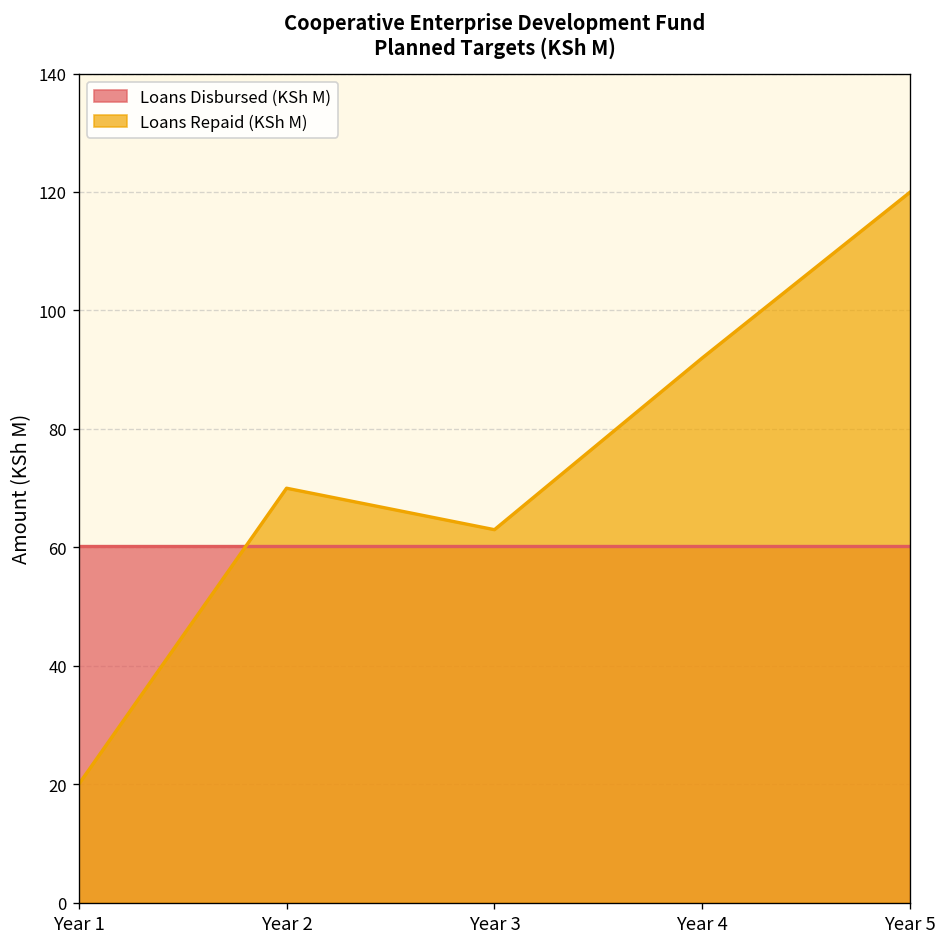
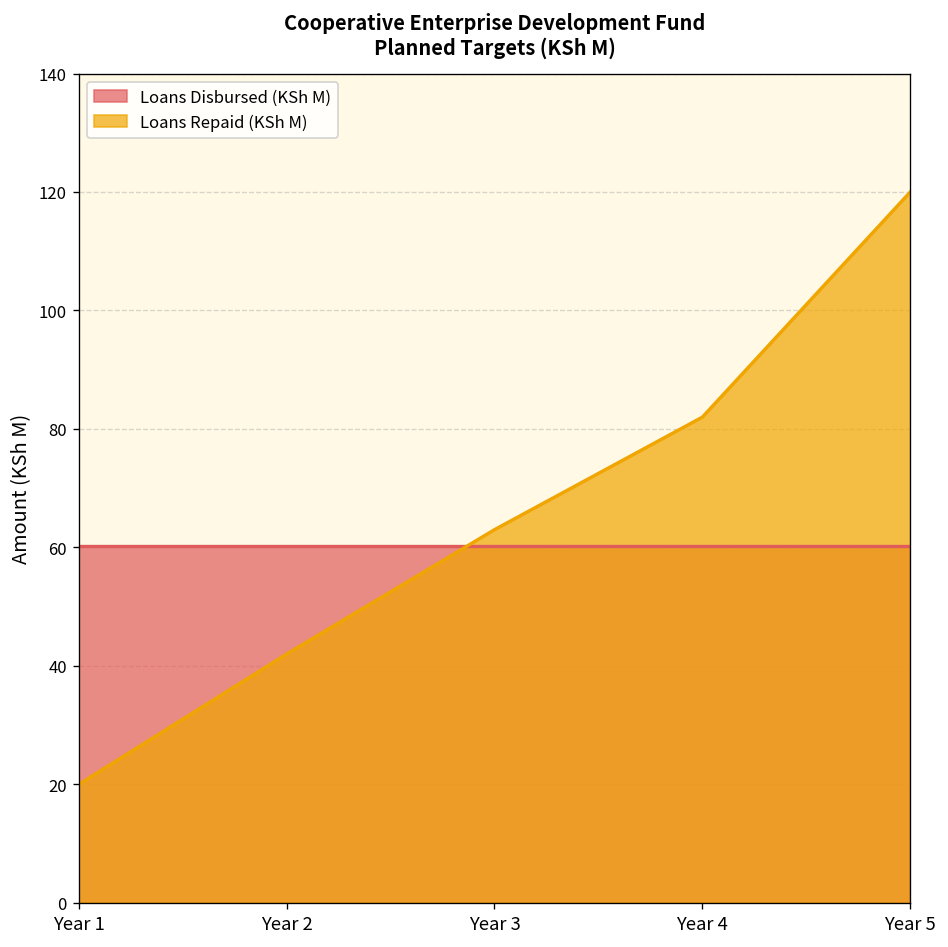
  {
    "Loans Disbursed (KSh M)": {
      "Year 1": 60,
      "Year 2": 60,
      "Year 3": 60,
      "Year 4": 60,
      "Year 5": 60
    },
    "Loans Repaid (KSh M)": {
      "Year 1": 20,
-     "Year 2": 70,
+     "Year 2": 42,
      "Year 3": 63,
-     "Year 4": 92,
+     "Year 4": 82,
      "Year 5": 120
    }
  }
